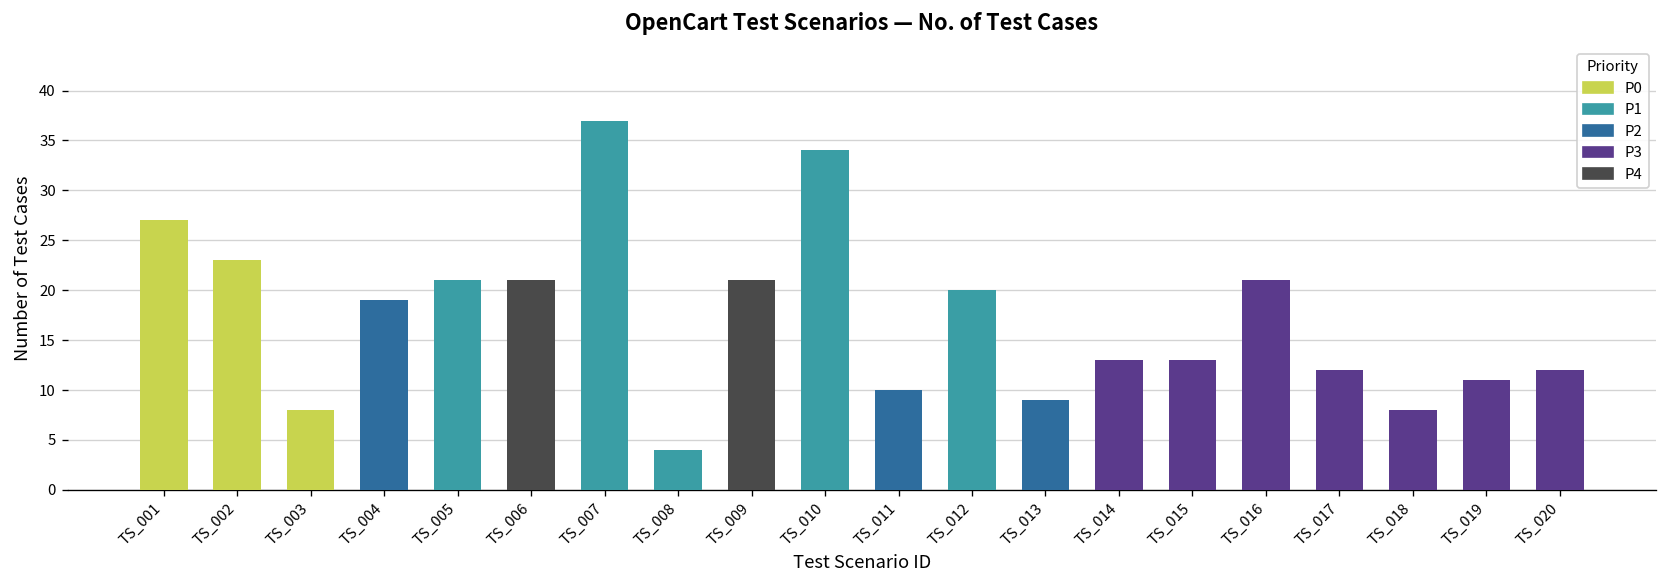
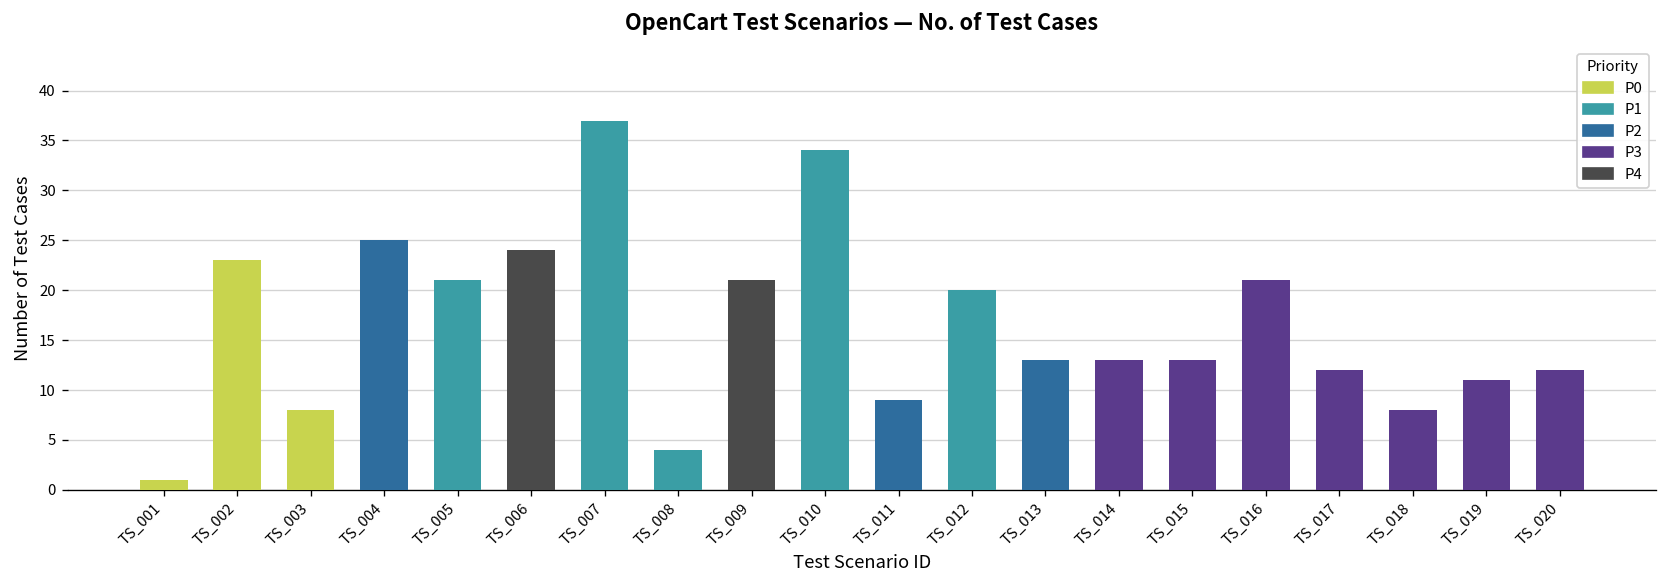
  {
-   "TS_001": 27,
+   "TS_001": 1,
    "TS_002": 23,
    "TS_003": 8,
-   "TS_004": 19,
+   "TS_004": 25,
    "TS_005": 21,
-   "TS_006": 21,
+   "TS_006": 24,
    "TS_007": 37,
    "TS_008": 4,
    "TS_009": 21,
    "TS_010": 34,
-   "TS_011": 10,
+   "TS_011": 9,
    "TS_012": 20,
-   "TS_013": 9,
+   "TS_013": 13,
    "TS_014": 13,
    "TS_015": 13,
    "TS_016": 21,
    "TS_017": 12,
    "TS_018": 8,
    "TS_019": 11,
    "TS_020": 12
  }
